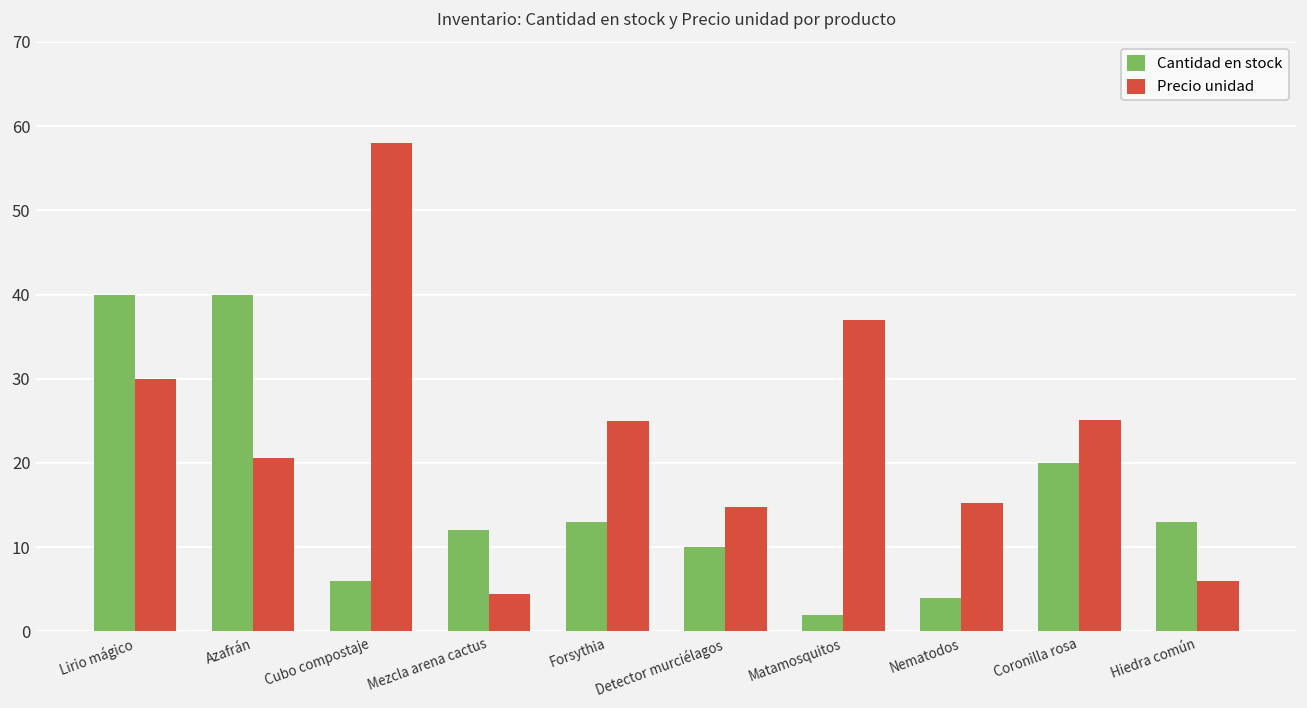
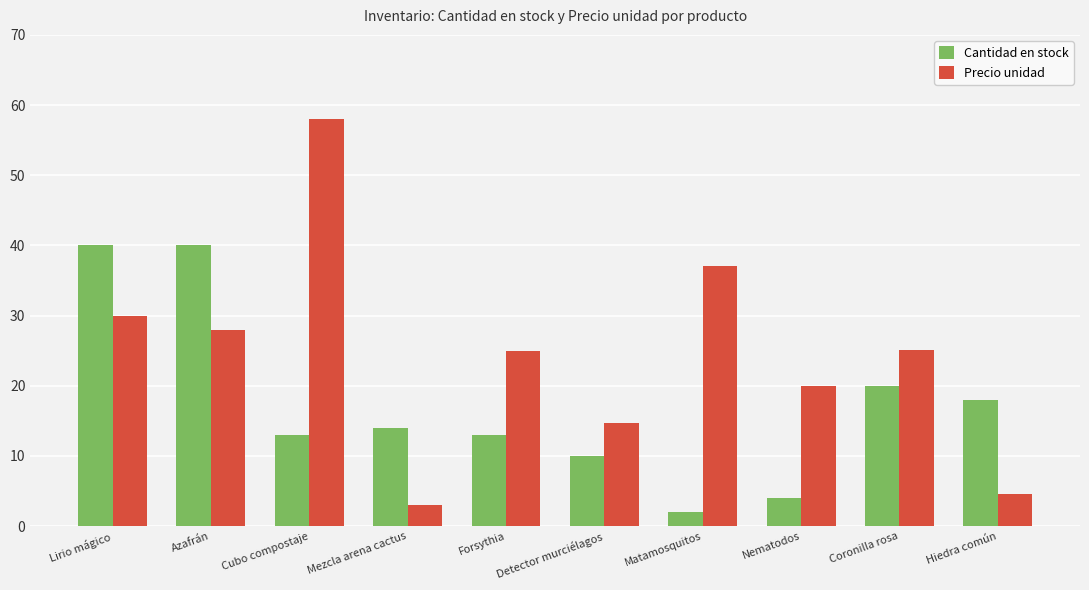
  {
    "Cantidad en stock": {
      "Lirio mágico": 40,
      "Azafrán": 40,
-     "Cubo compostaje": 6,
-     "Mezcla arena cactus": 12,
+     "Cubo compostaje": 13,
+     "Mezcla arena cactus": 14,
      "Forsythia": 13,
      "Detector murciélagos": 10,
      "Matamosquitos": 2,
      "Nematodos": 4,
      "Coronilla rosa": 20,
-     "Hiedra común": 13
+     "Hiedra común": 18
    },
    "Precio unidad": {
      "Lirio mágico": 30,
-     "Azafrán": 21,
+     "Azafrán": 28,
      "Cubo compostaje": 58,
-     "Mezcla arena cactus": 5,
+     "Mezcla arena cactus": 3,
      "Forsythia": 25,
      "Detector murciélagos": 15,
      "Matamosquitos": 37,
-     "Nematodos": 15,
+     "Nematodos": 20,
      "Coronilla rosa": 25,
-     "Hiedra común": 6
+     "Hiedra común": 5
    }
  }
